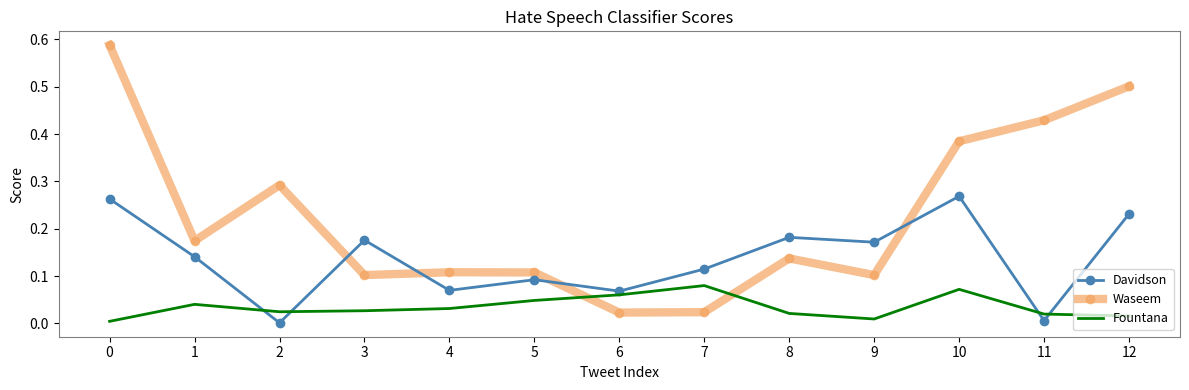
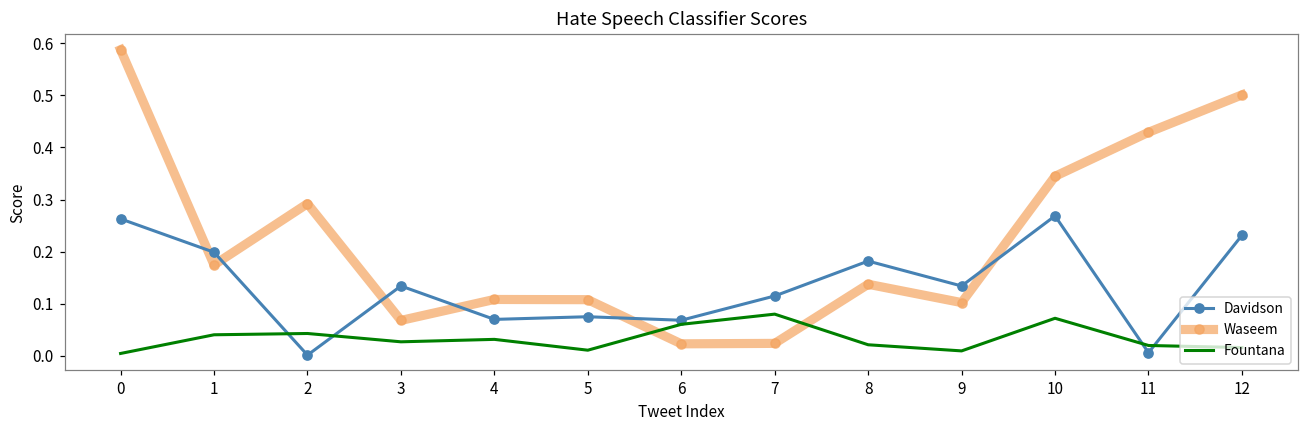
  {
    "Davidson": {
      "0": 0.26,
-     "1": 0.14,
+     "1": 0.20,
      "2": 0.00,
-     "3": 0.18,
+     "3": 0.13,
      "4": 0.07,
-     "5": 0.09,
+     "5": 0.07,
      "6": 0.07,
      "7": 0.11,
      "8": 0.18,
-     "9": 0.17,
+     "9": 0.13,
      "10": 0.27,
      "11": 0.01,
      "12": 0.23
    },
    "Waseem": {
      "0": 0.59,
      "1": 0.17,
      "2": 0.29,
-     "3": 0.10,
+     "3": 0.07,
      "4": 0.11,
      "5": 0.11,
      "6": 0.02,
      "7": 0.02,
      "8": 0.14,
      "9": 0.10,
-     "10": 0.38,
+     "10": 0.34,
      "11": 0.43,
      "12": 0.50
    },
    "Fountana": {
      "0": 0.00,
      "1": 0.04,
-     "2": 0.02,
+     "2": 0.04,
      "3": 0.03,
      "4": 0.03,
-     "5": 0.05,
+     "5": 0.01,
      "6": 0.06,
      "7": 0.08,
      "8": 0.02,
      "9": 0.01,
      "10": 0.07,
      "11": 0.02
    }
  }
